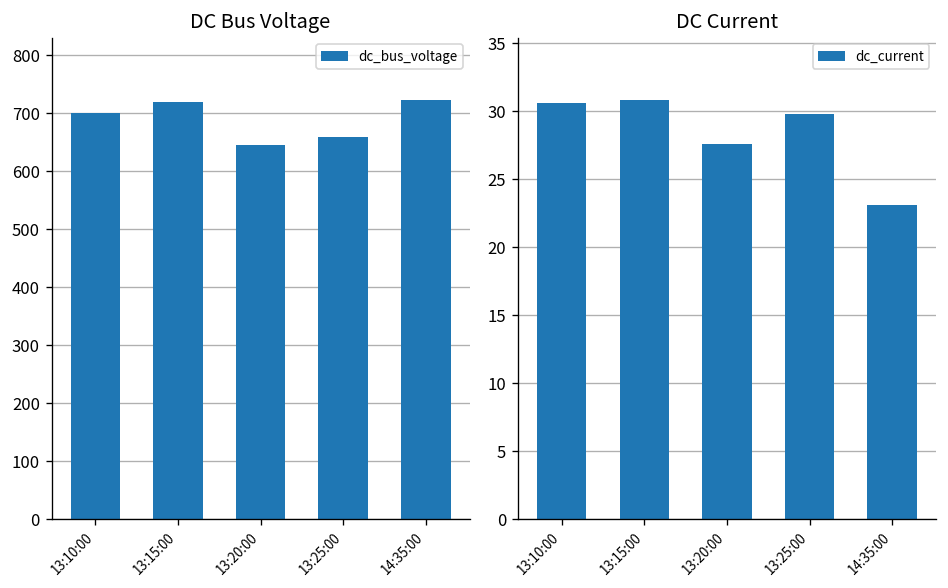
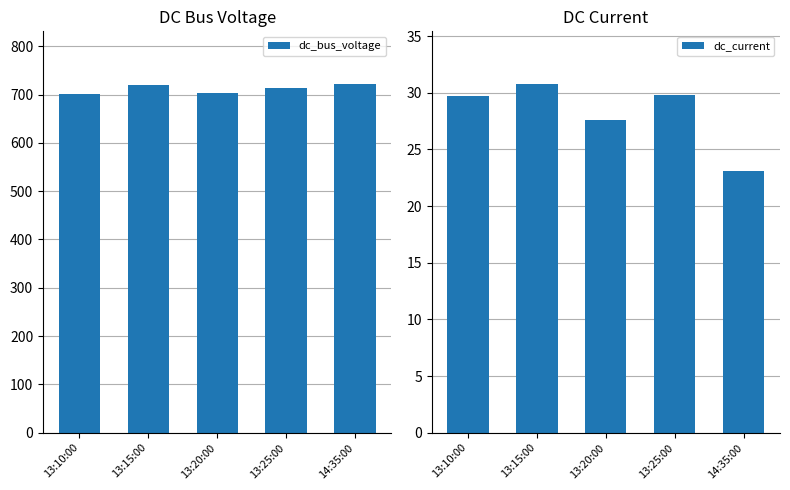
  {
    "DC Bus Voltage": {
      "13:10:00": 700,
      "13:15:00": 720,
-     "13:20:00": 640,
-     "13:25:00": 660,
+     "13:20:00": 700,
+     "13:25:00": 710,
      "14:35:00": 720
    },
    "DC Current": {
-     "13:10:00": 30.6,
+     "13:10:00": 29.7,
      "13:15:00": 30.8,
      "13:20:00": 27.6,
      "13:25:00": 29.8,
      "14:35:00": 23.1
    }
  }
